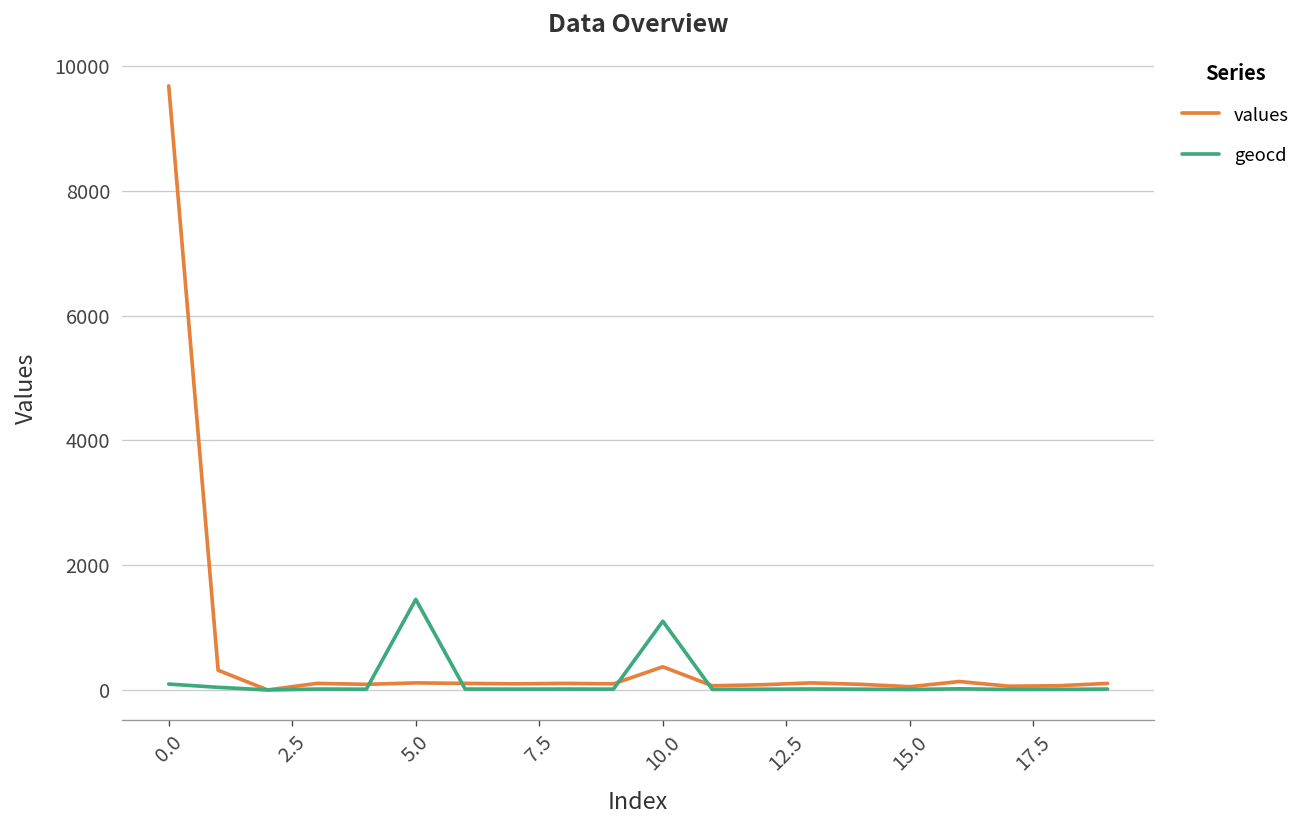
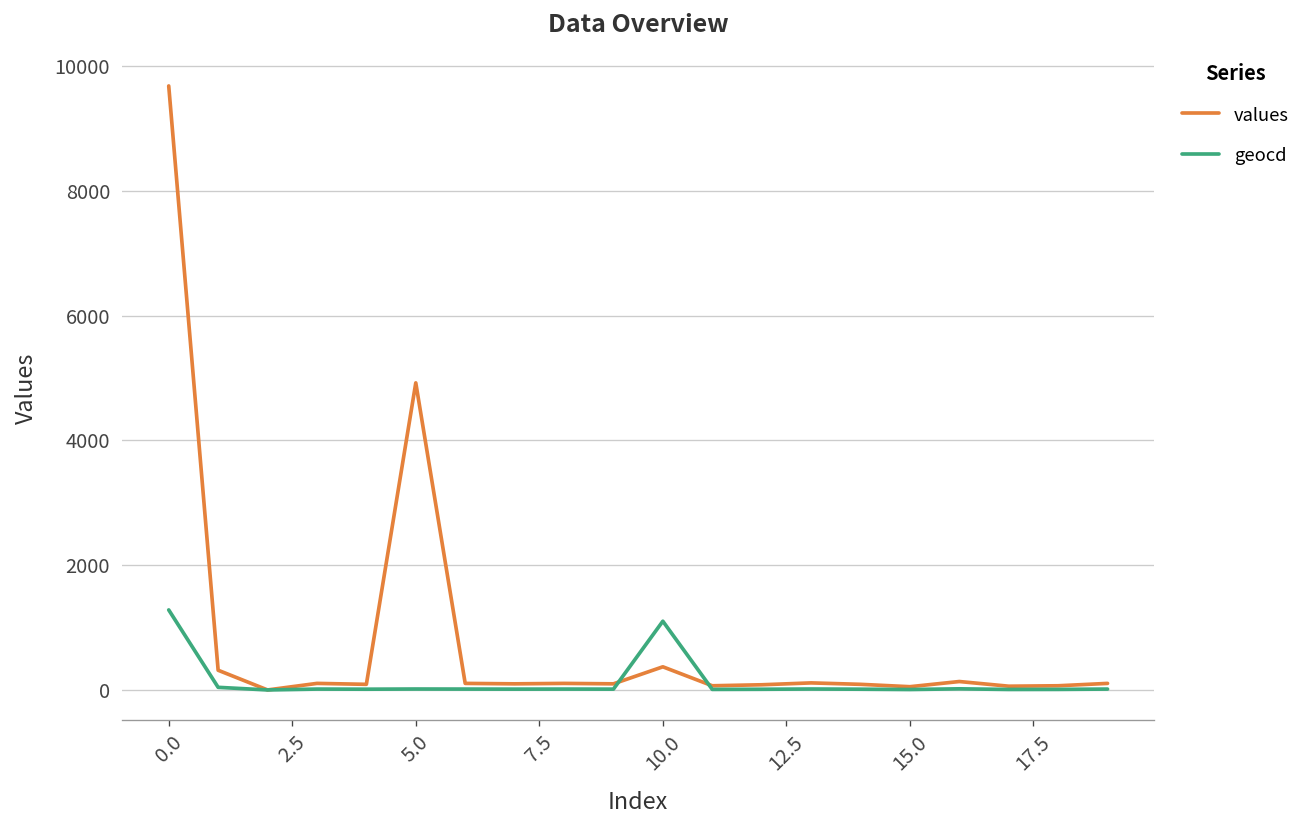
  {
    "values": {
      "0.0": 9700,
-     "5.0": 100,
+     "5.0": 4900,
      "10.0": 400
    },
    "geocd": {
-     "0.0": 100,
-     "5.0": 1500,
+     "0.0": 1300,
+     "5.0": 0,
      "10.0": 1100
    }
  }
